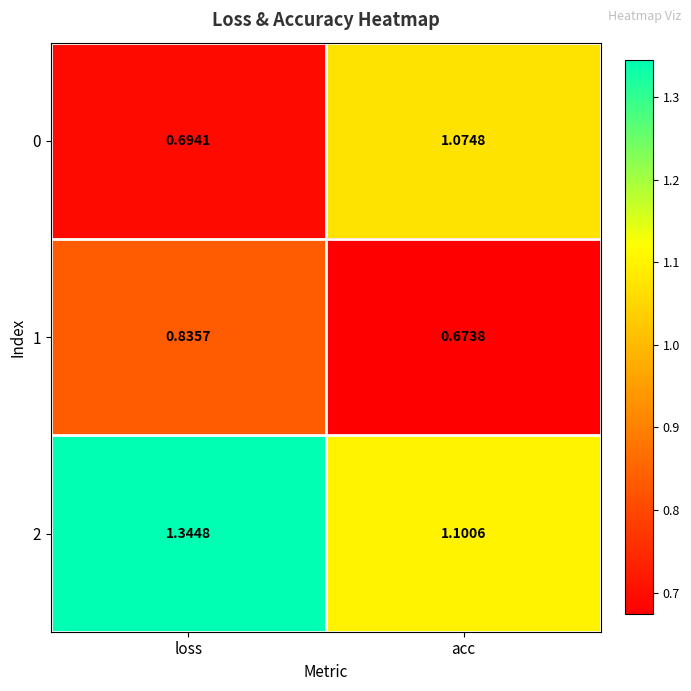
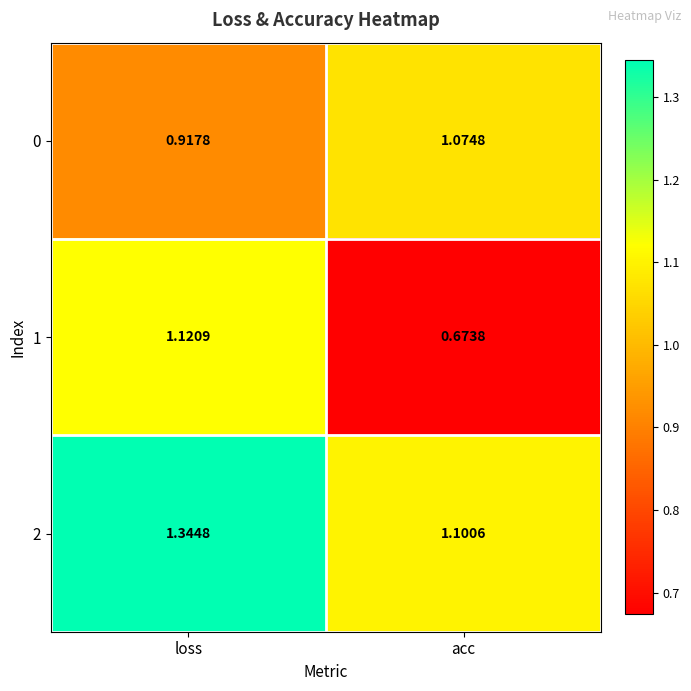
  {
    "0": {
-     "loss": 0.6941,
+     "loss": 0.9178,
      "acc": 1.0748
    },
    "1": {
-     "loss": 0.8357,
+     "loss": 1.1209,
      "acc": 0.6738
    },
    "2": {
      "loss": 1.3448,
      "acc": 1.1006
    }
  }
